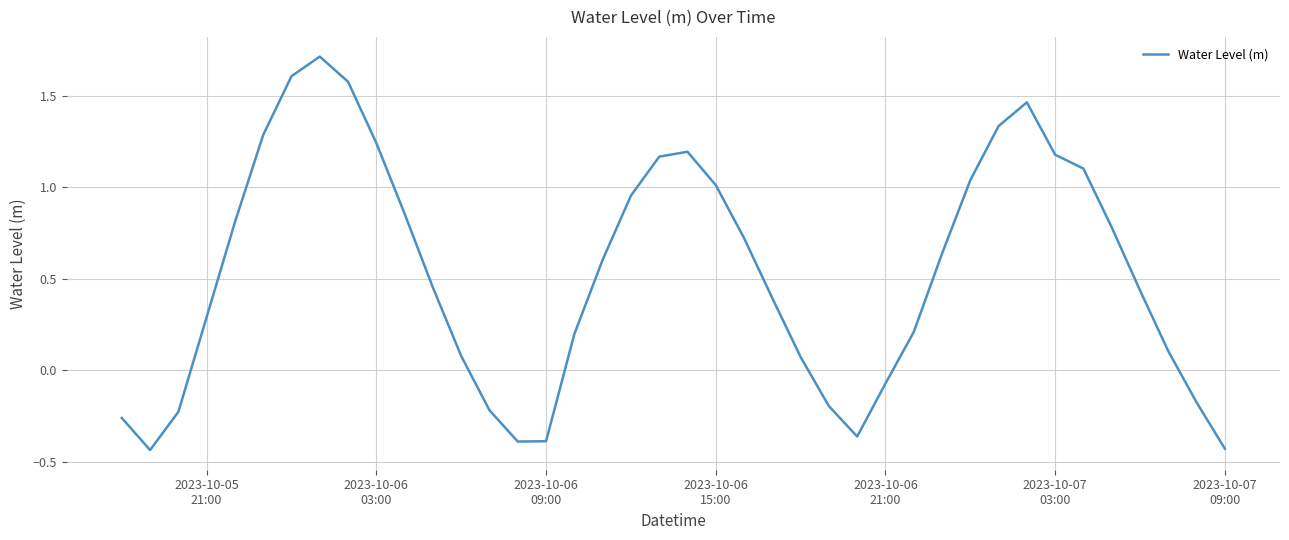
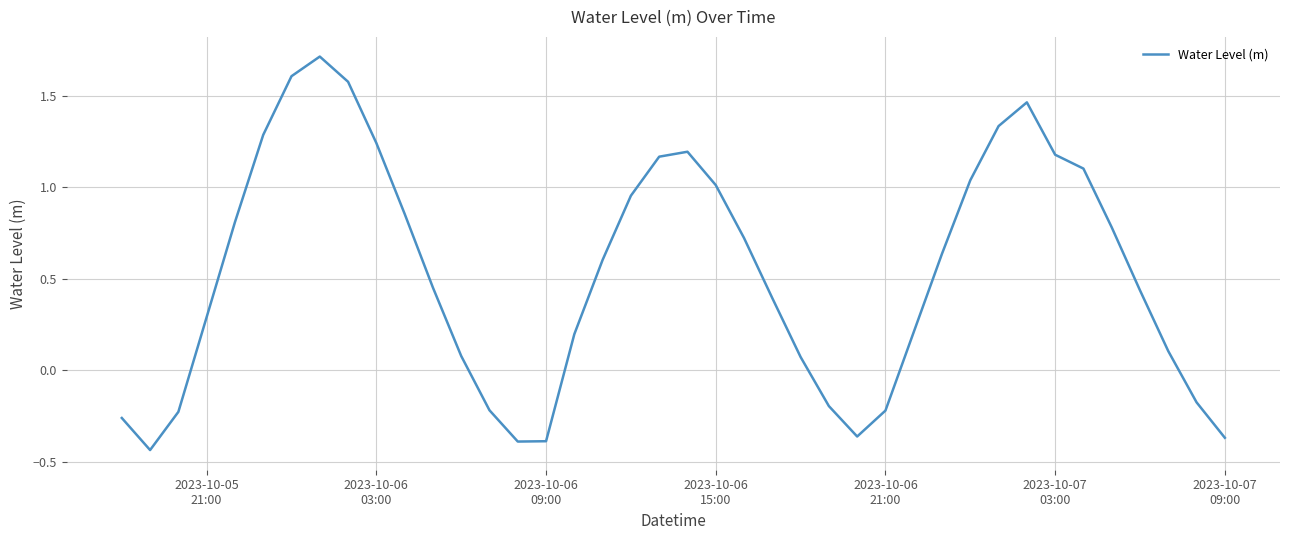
  {
    "2023-10-05 21:00": 0.29,
    "2023-10-06 03:00": 1.24,
    "2023-10-06 09:00": -0.39,
    "2023-10-06 15:00": 1.01,
-   "2023-10-06 21:00": -0.07,
+   "2023-10-06 21:00": -0.22,
    "2023-10-07 03:00": 1.18,
-   "2023-10-07 09:00": -0.43
+   "2023-10-07 09:00": -0.37
  }
